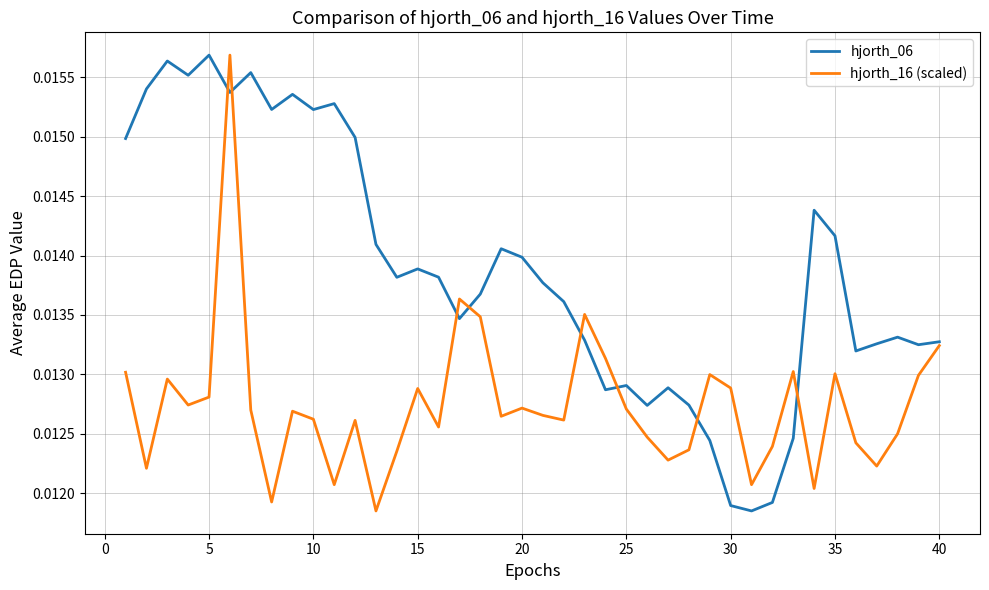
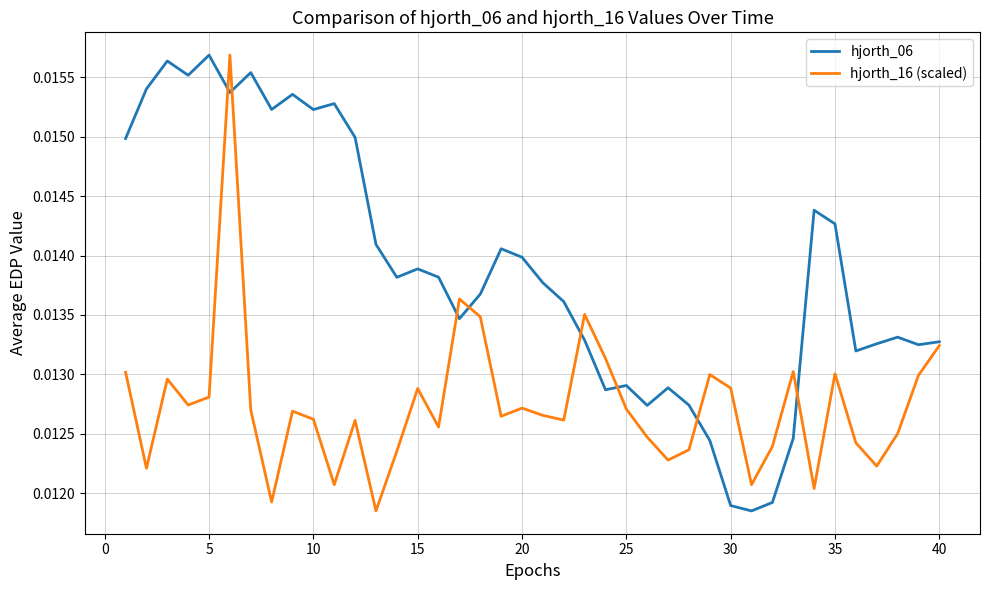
  {
    "hjorth_06": {
      "5": 0.01568,
      "10": 0.01523,
      "15": 0.01389,
      "20": 0.01399,
      "25": 0.01291,
      "30": 0.01190,
-     "35": 0.01417,
+     "35": 0.01427,
      "40": 0.01328
    },
    "hjorth_16 (scaled)": {
      "5": 0.01281,
      "10": 0.01262,
      "15": 0.01288,
      "20": 0.01272,
      "25": 0.01271,
      "30": 0.01289,
      "35": 0.01301,
      "40": 0.01324
    }
  }
